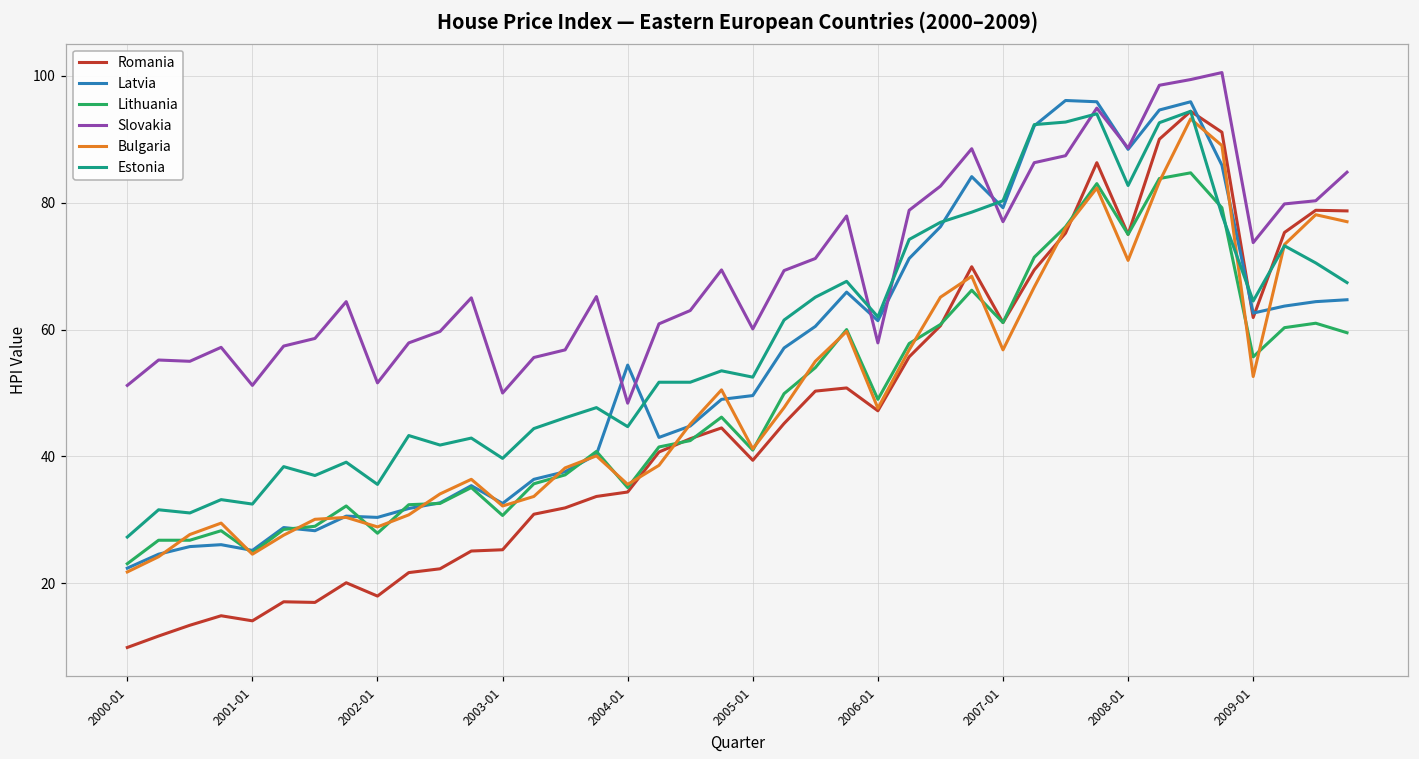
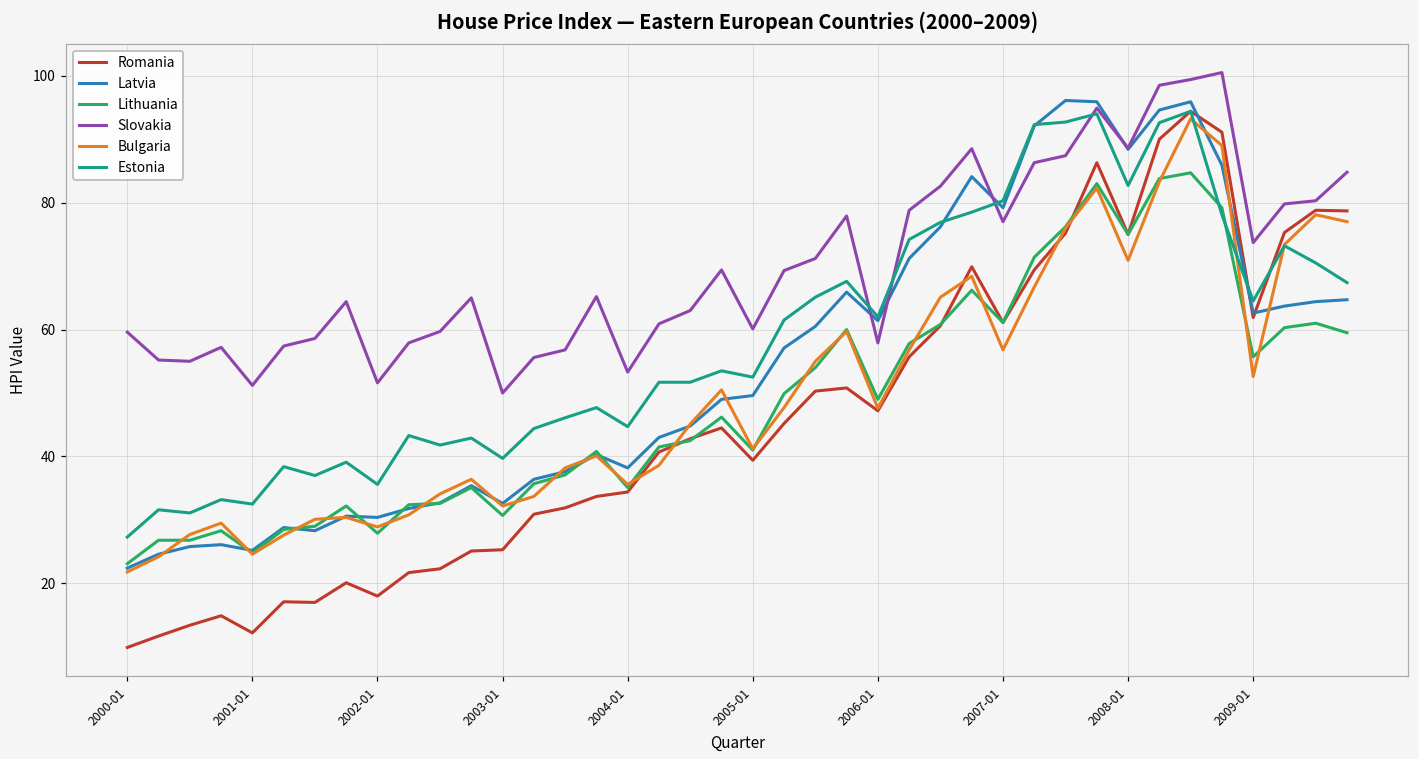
  {
    "Romania": {
      "2000-01": 10,
-     "2001-01": 14,
+     "2001-01": 12,
      "2002-01": 18,
      "2003-01": 25,
      "2004-01": 34,
      "2005-01": 39,
      "2009-01": 62
    },
    "Latvia": {
      "2000-01": 22,
      "2002-01": 30,
-     "2004-01": 54,
+     "2004-01": 38,
      "2005-01": 50,
      "2006-01": 61,
      "2007-01": 79,
      "2009-01": 63
    },
    "Slovakia": {
-     "2000-01": 51,
+     "2000-01": 60,
      "2001-01": 51,
      "2002-01": 52,
      "2003-01": 50,
-     "2004-01": 48,
+     "2004-01": 53,
      "2005-01": 60,
      "2006-01": 58,
      "2007-01": 77,
      "2009-01": 74
    },
    "Bulgaria": {
      "2000-01": 22,
      "2002-01": 29,
      "2004-01": 36,
      "2007-01": 57,
      "2008-01": 71,
      "2009-01": 53
    }
  }
